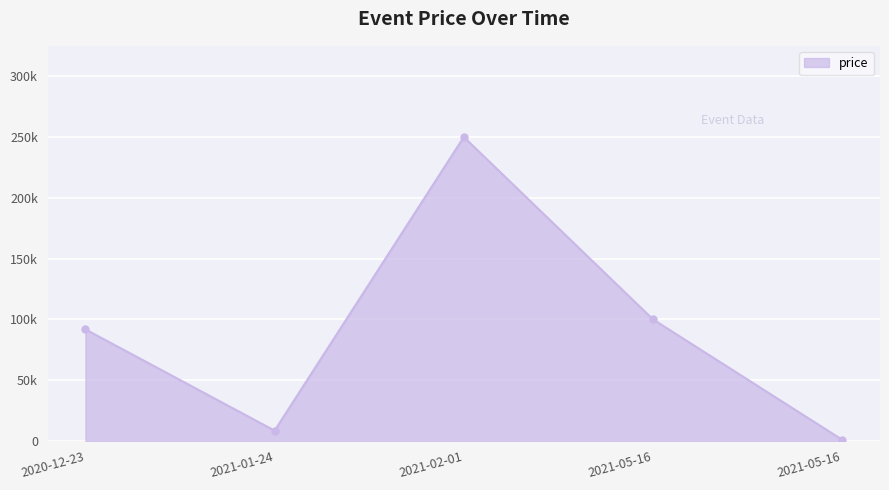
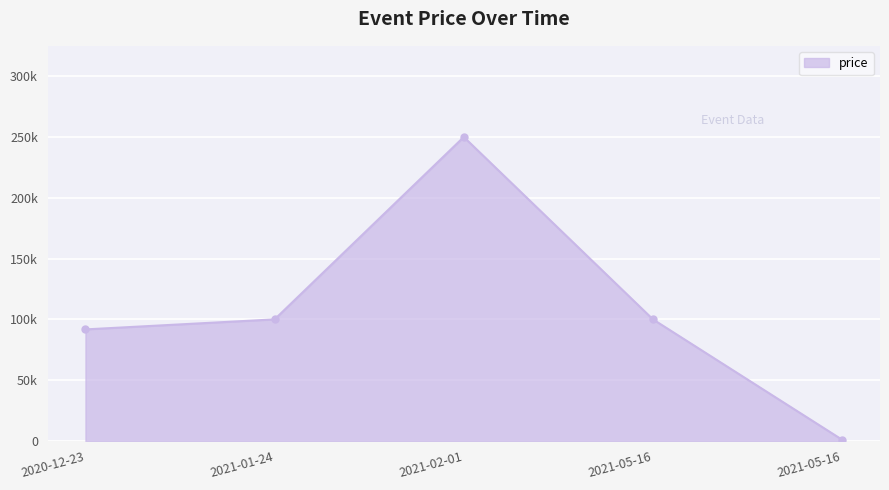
  {
    "2020-12-23": 92000,
-   "2021-01-24": 8000,
+   "2021-01-24": 100000,
    "2021-02-01": 250000
  }
